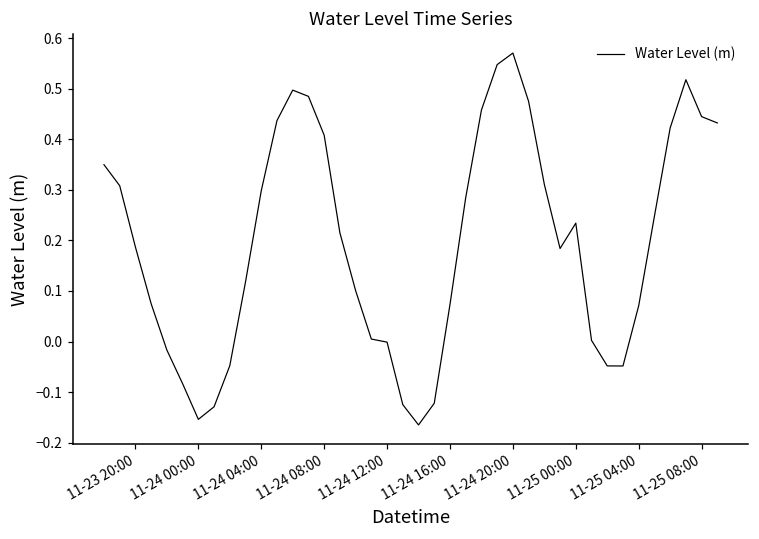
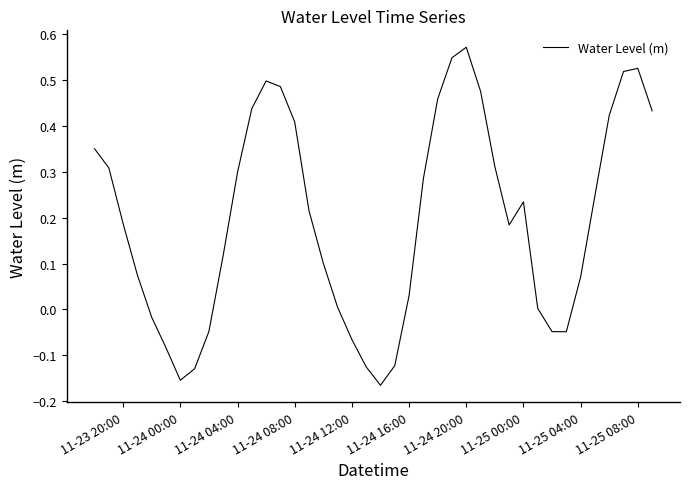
  {
    "11-23 20:00": 0.19,
    "11-24 00:00": -0.15,
    "11-24 04:00": 0.30,
    "11-24 08:00": 0.41,
-   "11-24 12:00": 0.00,
-   "11-24 16:00": 0.07,
+   "11-24 12:00": -0.07,
+   "11-24 16:00": 0.03,
    "11-24 20:00": 0.57,
    "11-25 00:00": 0.23,
    "11-25 04:00": 0.07,
-   "11-25 08:00": 0.45
+   "11-25 08:00": 0.53
  }
